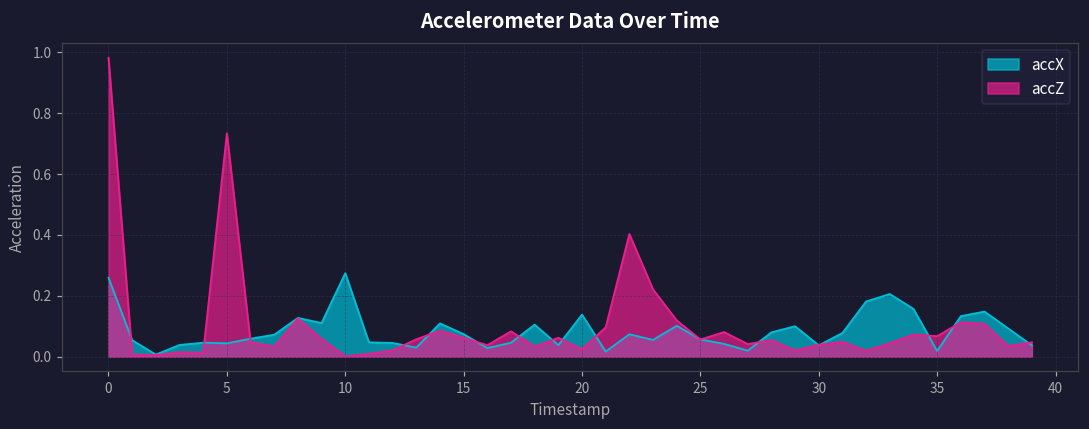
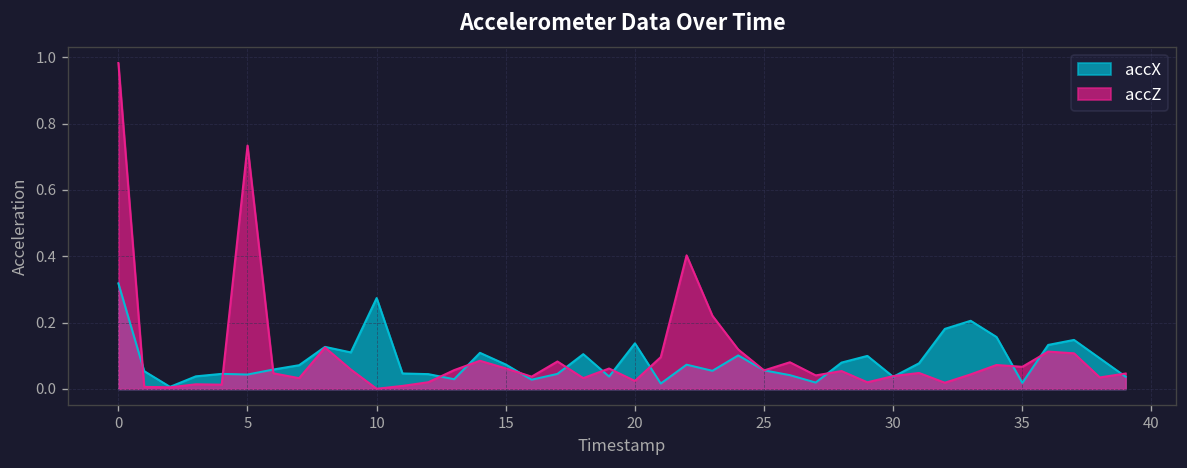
  {
    "accX": {
-     "0": 0.26,
+     "0": 0.32,
      "5": 0.04,
      "10": 0.27,
      "15": 0.07,
      "20": 0.14,
      "35": 0.02
    },
    "accZ": {
      "0": 0.98,
      "5": 0.73,
      "10": 0.00,
      "15": 0.06,
      "20": 0.02,
      "35": 0.07
    }
  }
